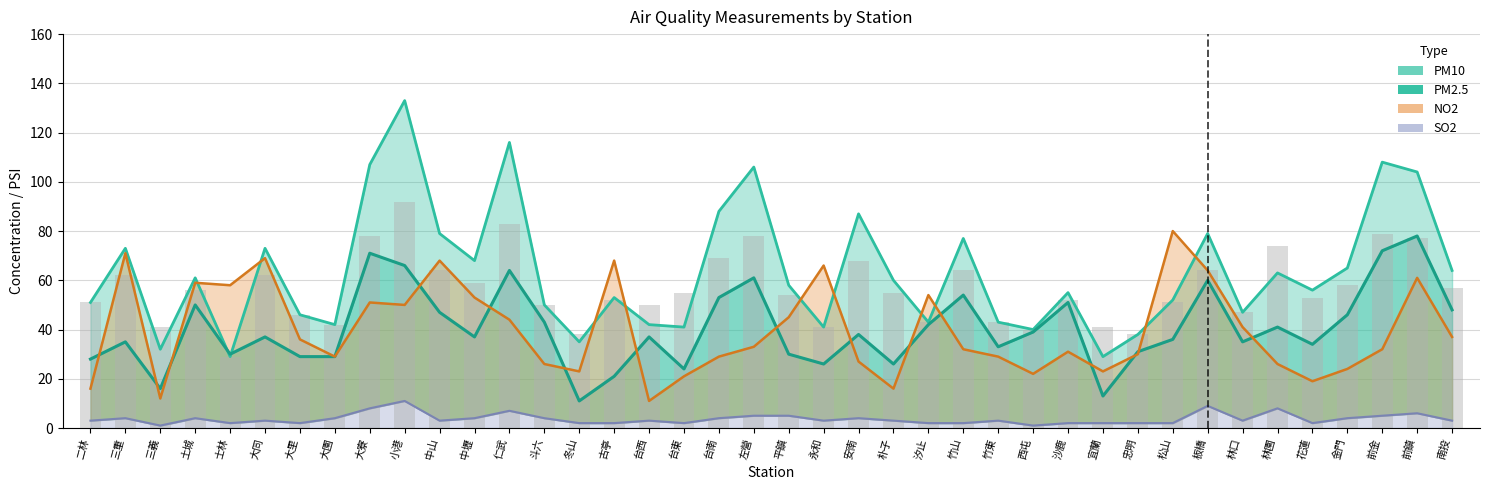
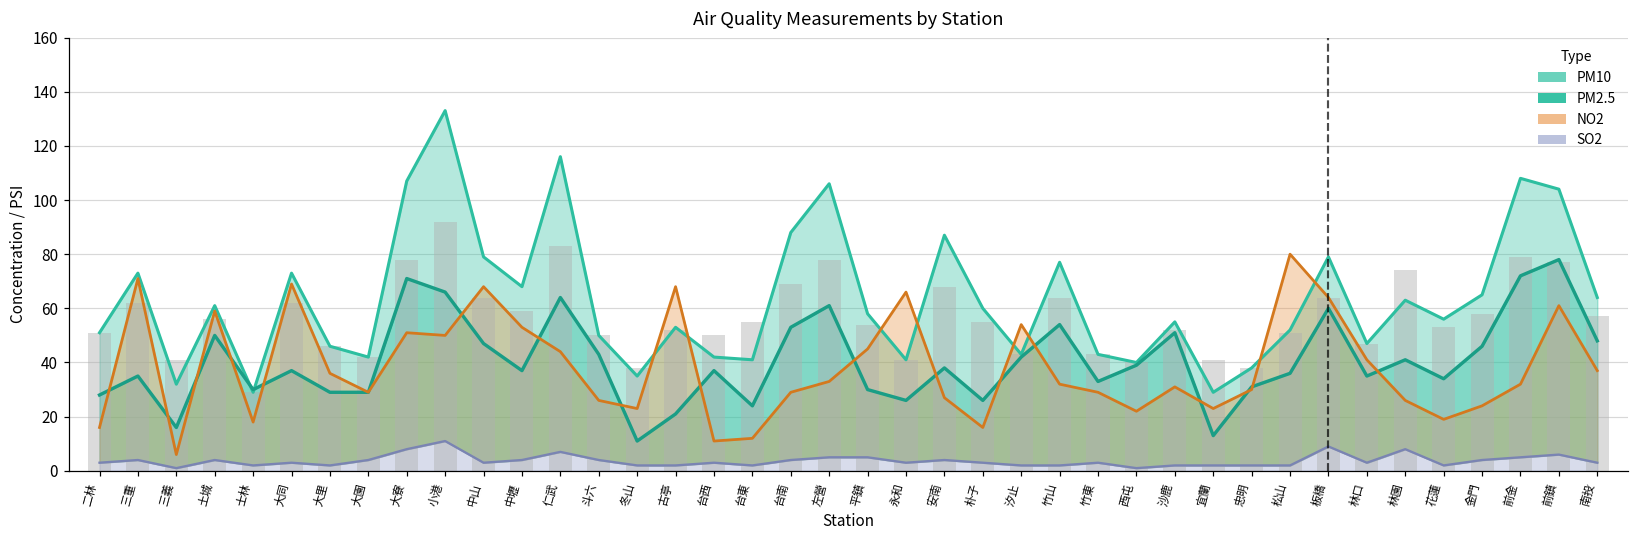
  {
    "NO2": {
      "二林": 16,
      "三重": 71,
-     "三義": 12,
+     "三義": 6,
      "土城": 59,
-     "士林": 58,
+     "士林": 18,
      "大同": 69,
      "大里": 36,
      "大寮": 51,
      "小港": 50,
      "中山": 68,
      "中壢": 53,
      "仁武": 44,
      "斗六": 26,
      "冬山": 23,
      "古亭": 68,
      "台西": 11,
-     "台東": 21,
+     "台東": 12,
      "台南": 29,
      "左營": 33,
      "平鎮": 45,
      "永和": 66,
      "安南": 27,
      "朴子": 16,
      "汐止": 54,
      "竹山": 32,
      "竹東": 29,
      "西屯": 22,
      "沙鹿": 31,
      "宜蘭": 23,
      "松山": 80,
      "板橋": 64,
      "林口": 41,
      "林園": 26,
      "花蓮": 19,
      "金門": 24,
      "前金": 32,
      "前鎮": 61,
      "南投": 37
    }
  }
